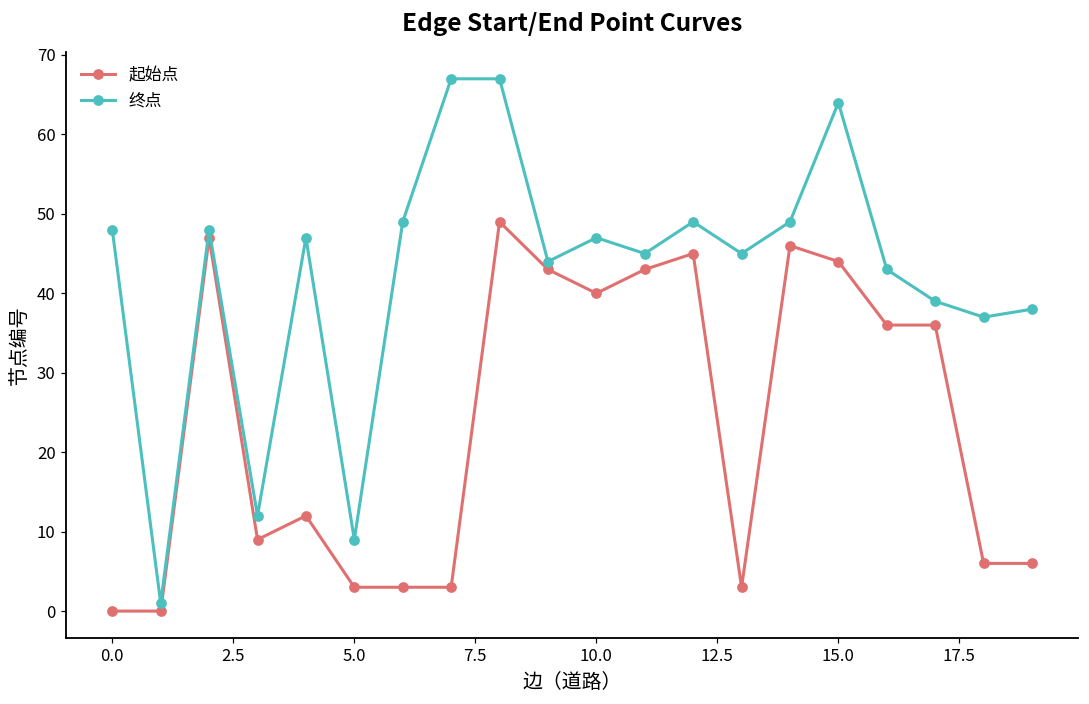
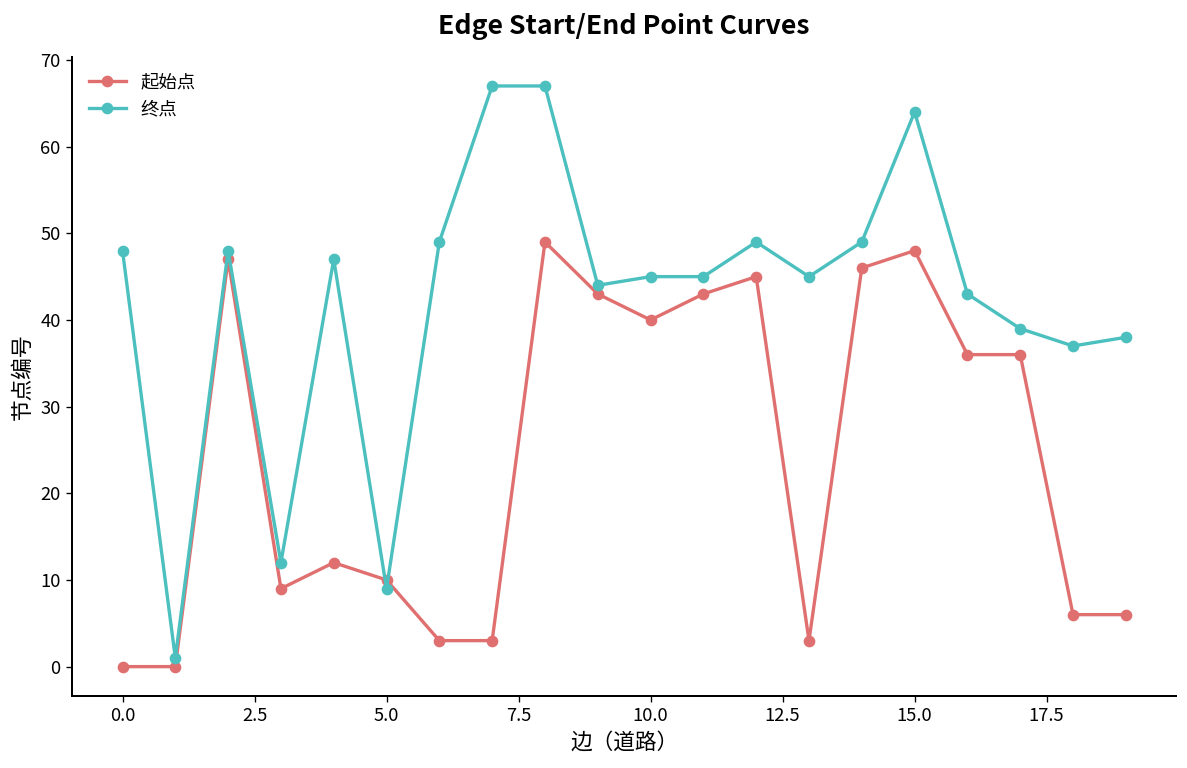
  {
    "起始点": {
      "0.0": 0,
-     "5.0": 3,
+     "5.0": 10,
      "10.0": 40,
-     "15.0": 44
+     "15.0": 48
    },
    "终点": {
      "0.0": 48,
      "5.0": 9,
-     "10.0": 47,
+     "10.0": 45,
      "15.0": 64
    }
  }
